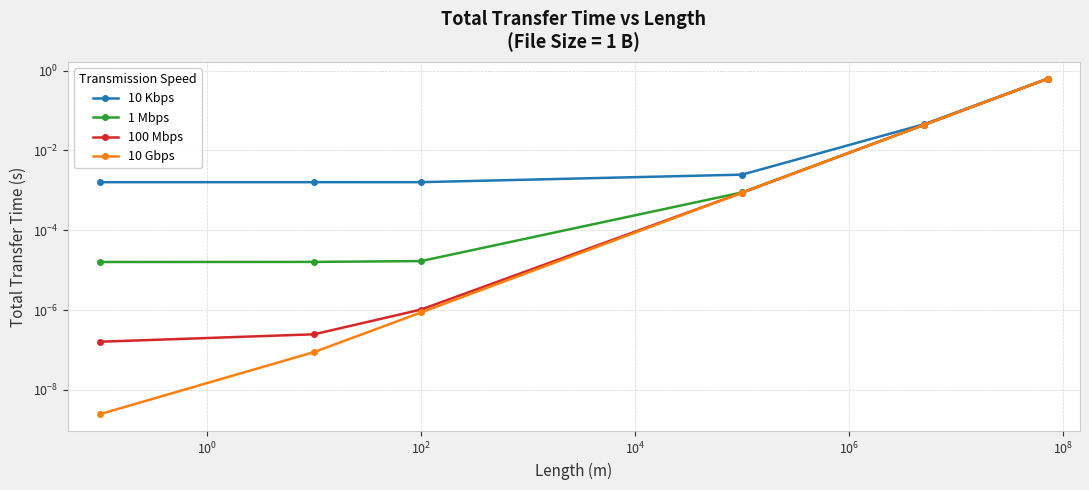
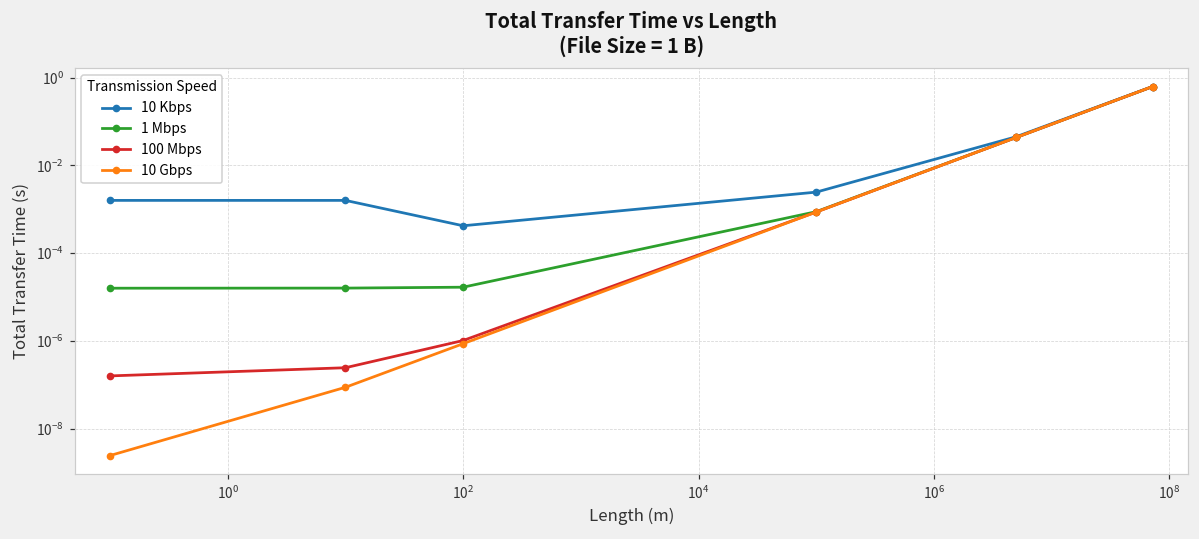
  {
    "10 Kbps": {
      "10^-4": 0.0016,
-     "10^2": 0.0016
+     "10^2": 0.0004
    },
    "1 Mbps": {
      "10^-4": 0.000016,
      "10^2": 0.000017
    },
    "100 Mbps": {
      "10^-4": 0.00000016,
      "10^2": 0.0000010
    },
    "10 Gbps": {
      "10^-4": 0.000000002,
      "10^2": 0.0000009
    }
  }
